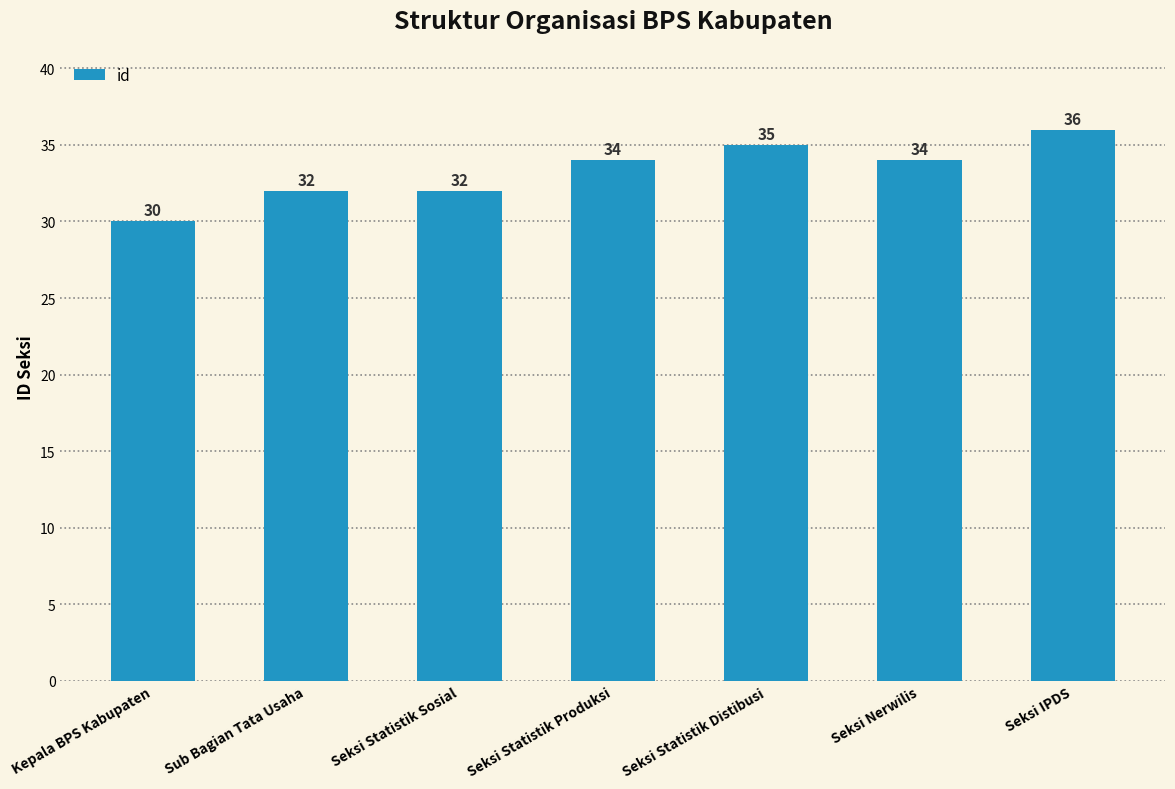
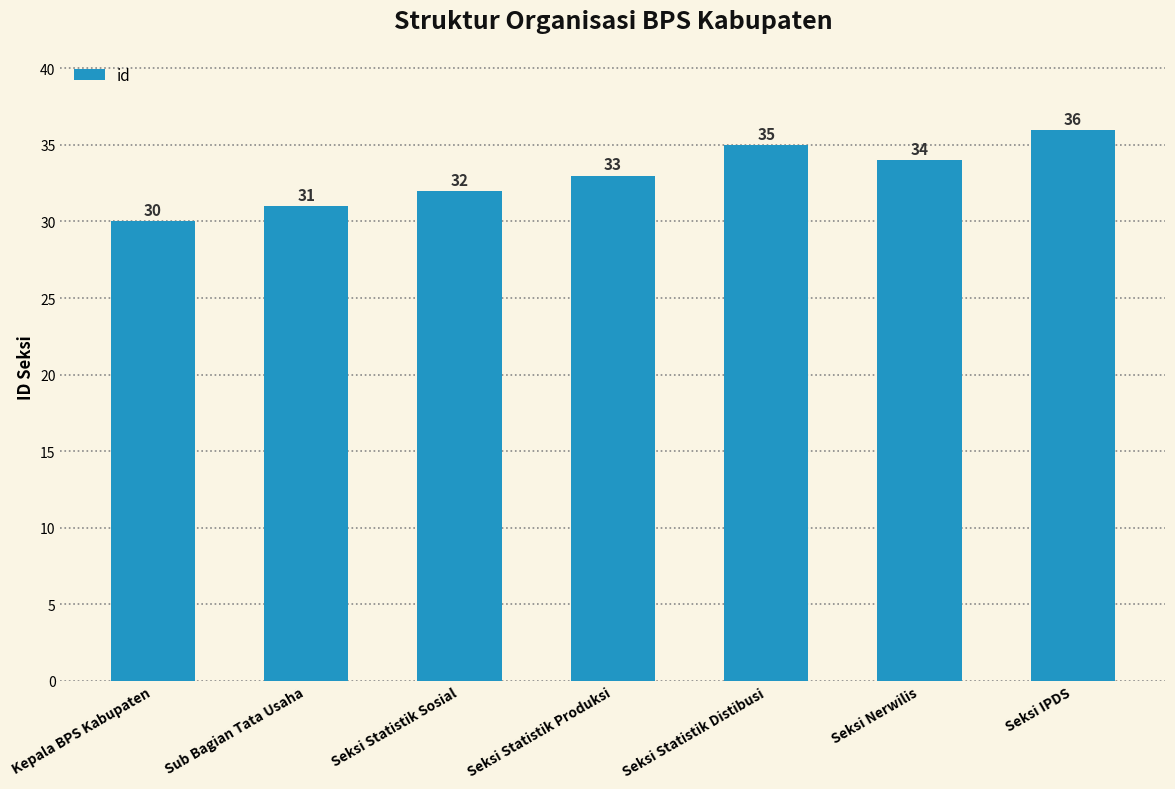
  {
    "Kepala BPS Kabupaten": 30,
-   "Sub Bagian Tata Usaha": 32,
+   "Sub Bagian Tata Usaha": 31,
    "Seksi Statistik Sosial": 32,
-   "Seksi Statistik Produksi": 34,
+   "Seksi Statistik Produksi": 33,
    "Seksi Statistik Distibusi": 35,
    "Seksi Nerwilis": 34,
    "Seksi IPDS": 36
  }
